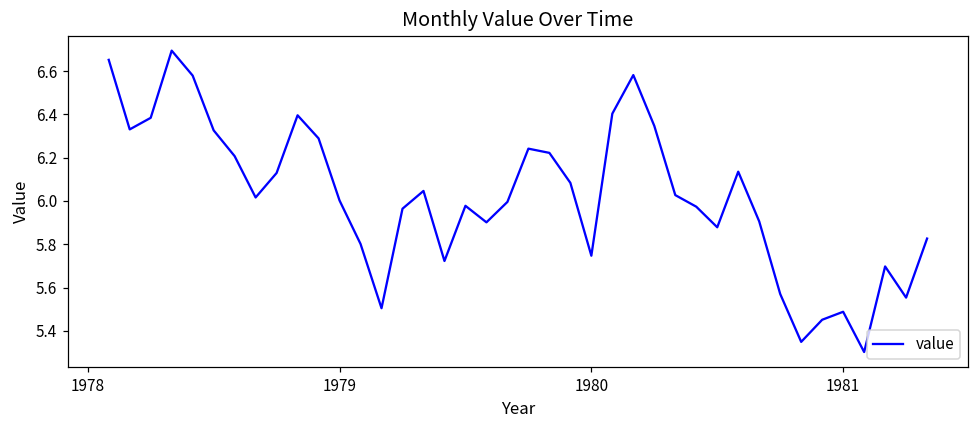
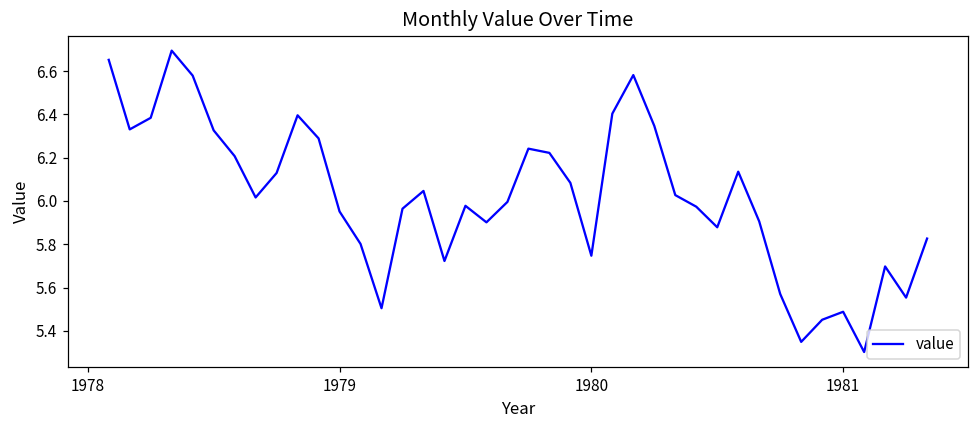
  {
-   "1979": 6.00,
+   "1979": 5.95,
    "1980": 5.75,
    "1981": 5.49
  }
